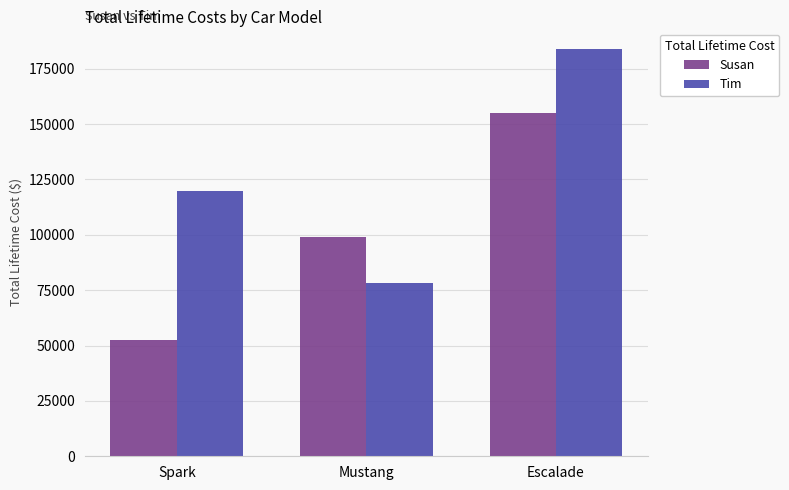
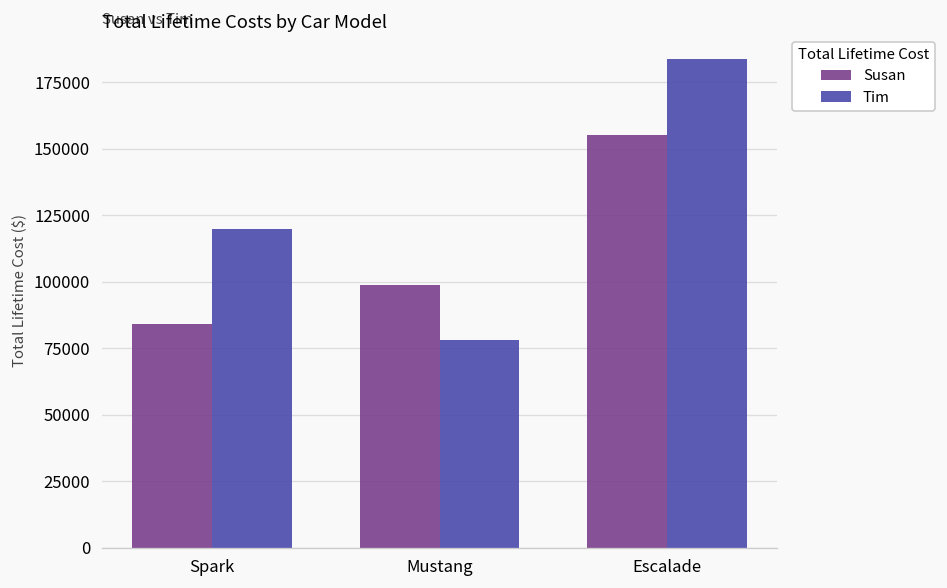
  {
    "Susan": {
-     "Spark": 53000,
+     "Spark": 84000,
      "Mustang": 99000,
      "Escalade": 155000
    },
    "Tim": {
      "Spark": 120000,
      "Mustang": 78000,
      "Escalade": 184000
    }
  }
